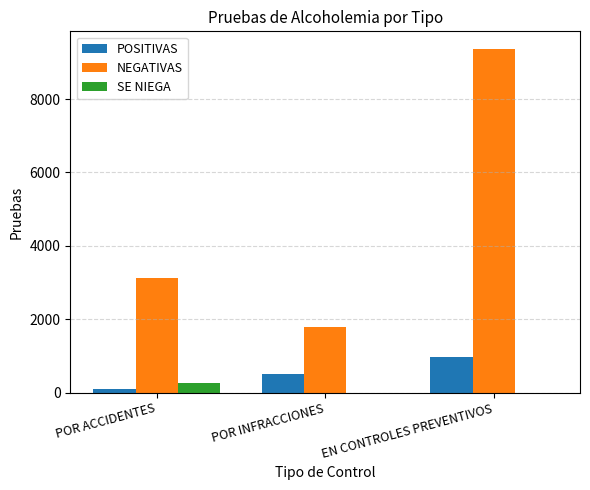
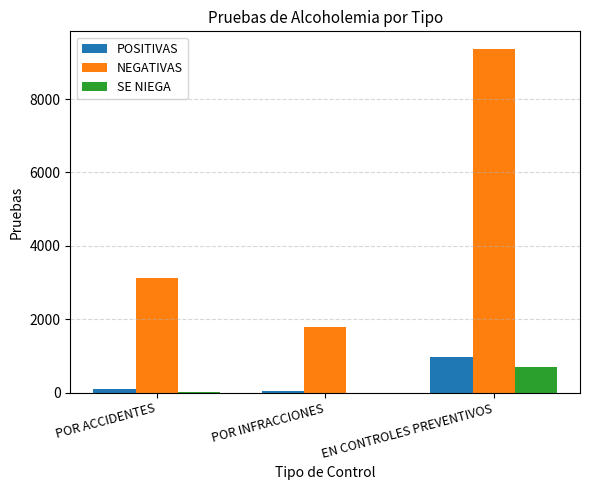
  {
    "POSITIVAS": {
      "POR ACCIDENTES": 100,
-     "POR INFRACCIONES": 500,
+     "POR INFRACCIONES": 0,
      "EN CONTROLES PREVENTIVOS": 1000
    },
    "NEGATIVAS": {
      "POR ACCIDENTES": 3100,
      "POR INFRACCIONES": 1800,
      "EN CONTROLES PREVENTIVOS": 9400
    },
    "SE NIEGA": {
-     "POR ACCIDENTES": 300,
+     "POR ACCIDENTES": 0,
      "POR INFRACCIONES": 0,
-     "EN CONTROLES PREVENTIVOS": 0
+     "EN CONTROLES PREVENTIVOS": 700
    }
  }
